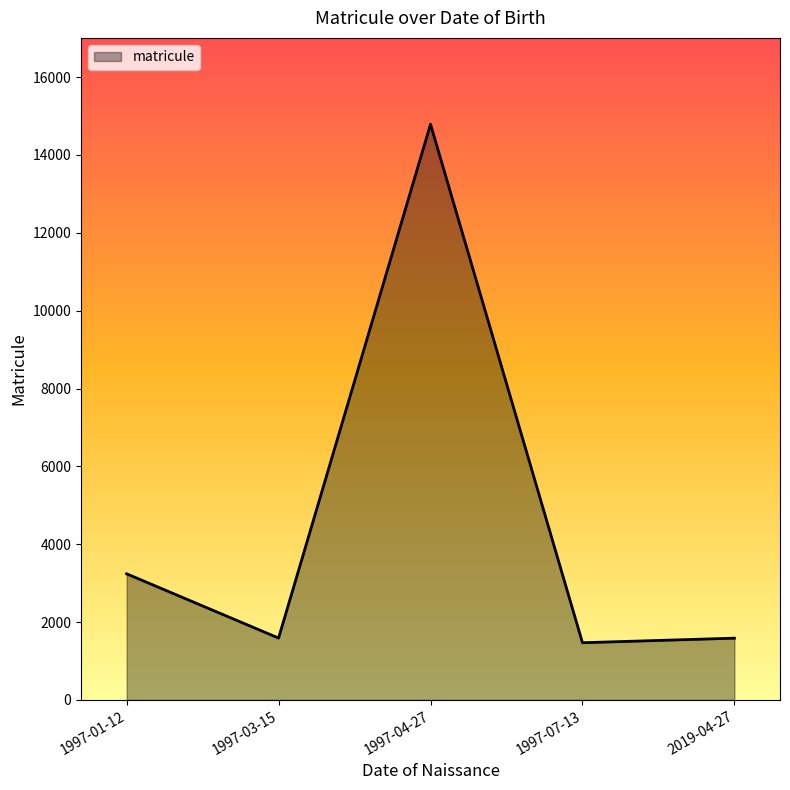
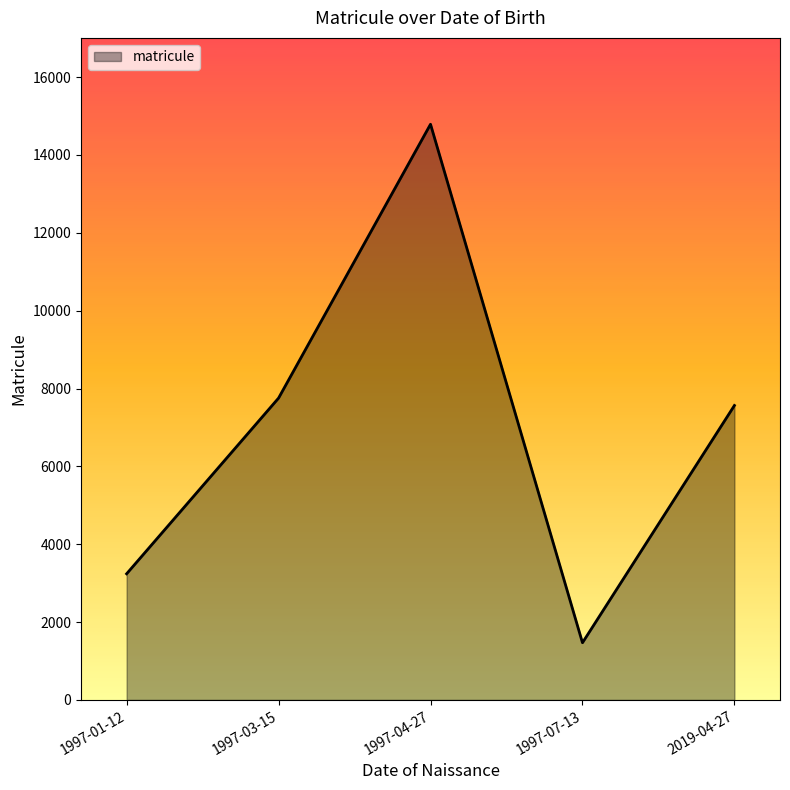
  {
    "1997-01-12": 3200,
-   "1997-03-15": 1600,
+   "1997-03-15": 7800,
    "1997-04-27": 14800,
    "1997-07-13": 1500,
-   "2019-04-27": 1600
+   "2019-04-27": 7600
  }
